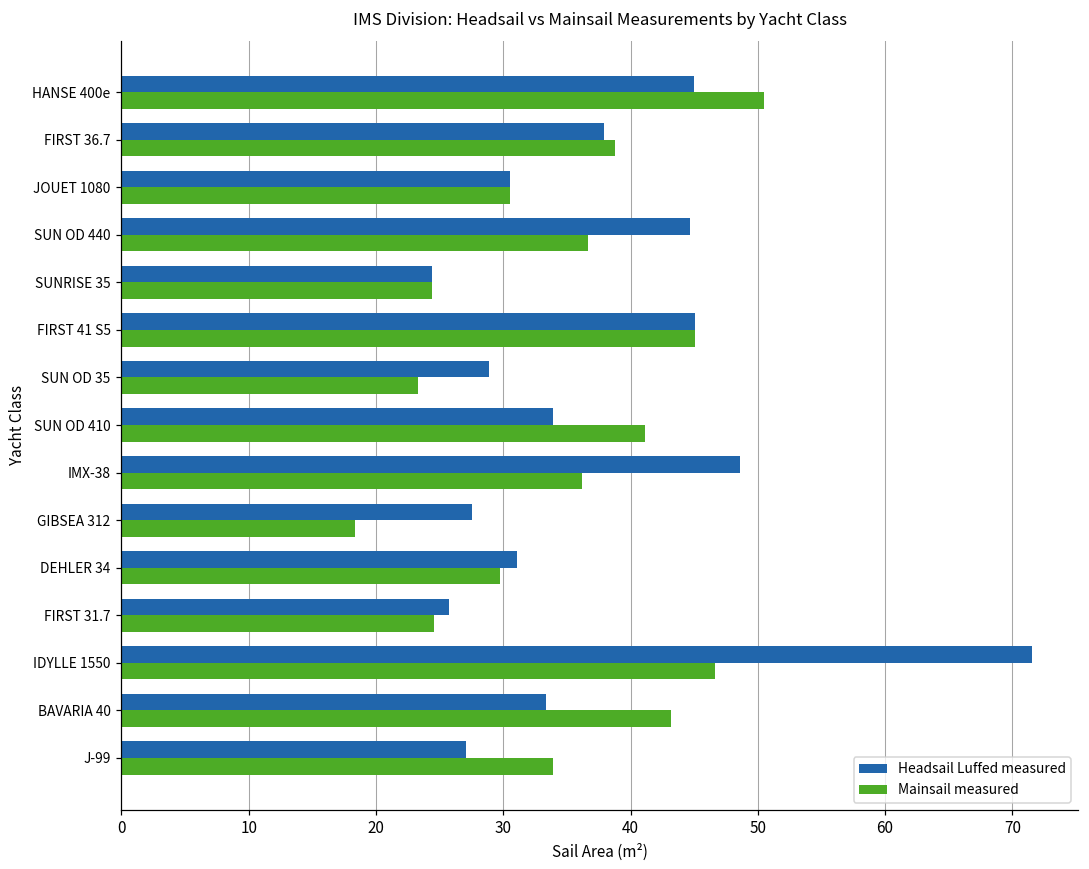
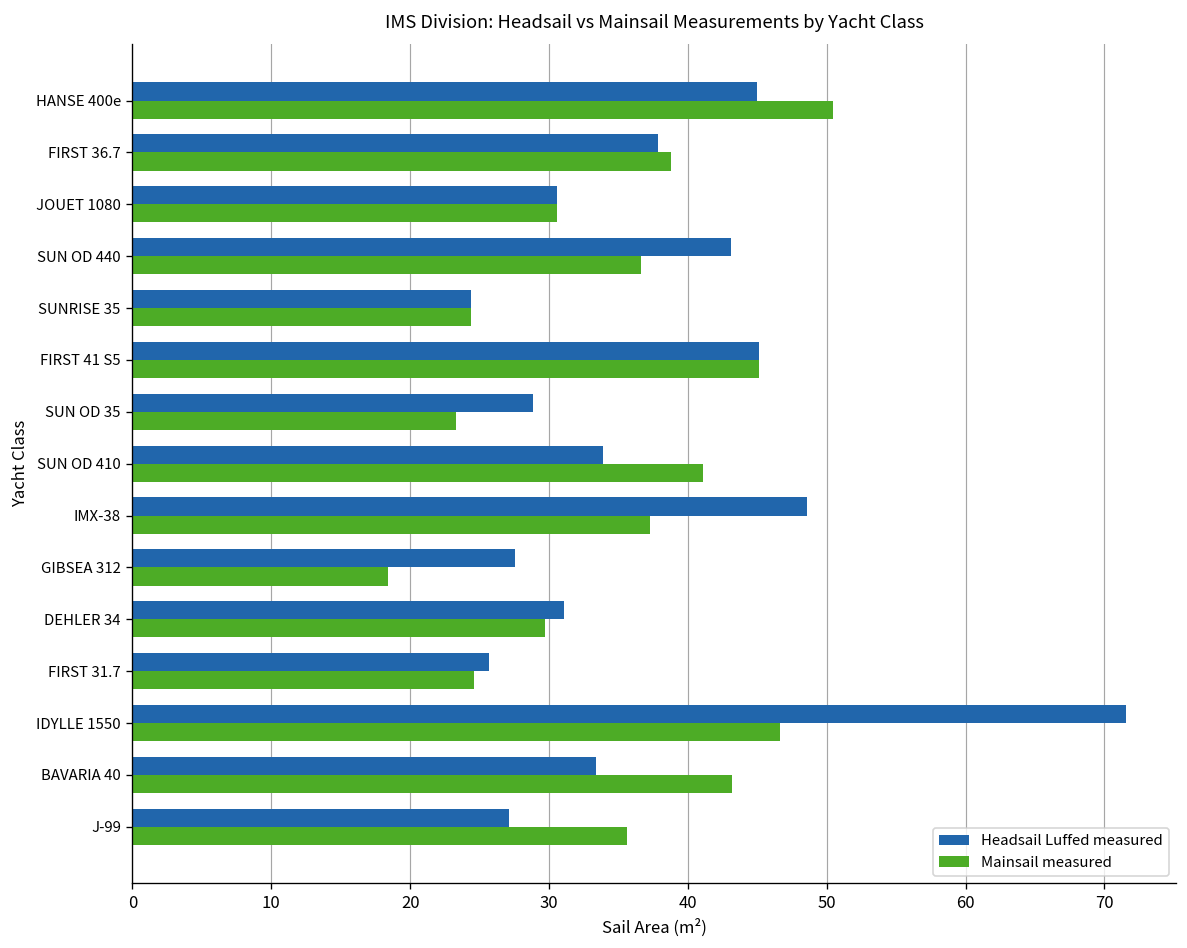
  {
    "Headsail Luffed measured": {
      "HANSE 400e": 45.0,
      "FIRST 36.7": 37.9,
      "JOUET 1080": 30.5,
-     "SUN OD 440": 44.7,
+     "SUN OD 440": 43.1,
      "SUNRISE 35": 24.4,
      "FIRST 41 S5": 45.1,
      "SUN OD 35": 28.9,
      "SUN OD 410": 33.9,
      "IMX-38": 48.6,
      "GIBSEA 312": 27.5,
      "DEHLER 34": 31.1,
      "FIRST 31.7": 25.7,
      "IDYLLE 1550": 71.6,
      "BAVARIA 40": 33.4,
      "J-99": 27.1
    },
    "Mainsail measured": {
      "HANSE 400e": 50.5,
      "FIRST 36.7": 38.8,
      "JOUET 1080": 30.5,
      "SUN OD 440": 36.7,
      "SUNRISE 35": 24.4,
      "FIRST 41 S5": 45.1,
      "SUN OD 35": 23.3,
      "SUN OD 410": 41.1,
-     "IMX-38": 36.2,
+     "IMX-38": 37.3,
      "GIBSEA 312": 18.4,
      "DEHLER 34": 29.7,
      "FIRST 31.7": 24.6,
      "IDYLLE 1550": 46.6,
      "BAVARIA 40": 43.2,
-     "J-99": 33.9
+     "J-99": 35.7
    }
  }
